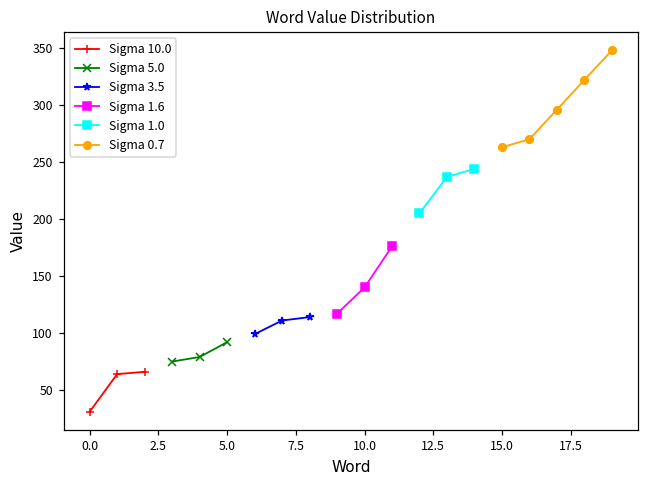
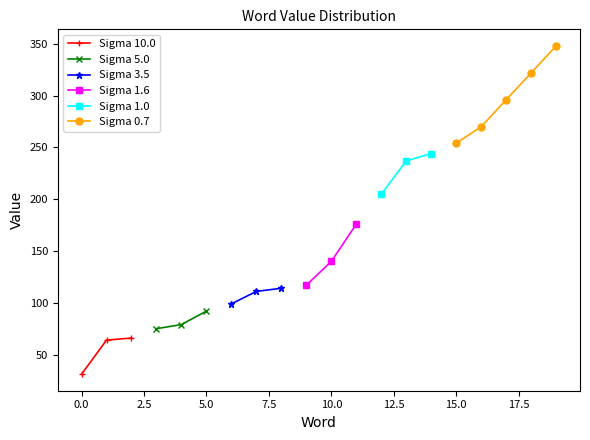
  {
    "Sigma 10.0": {
      "0.0": 31
    },
    "Sigma 5.0": {
      "5.0": 92
    },
    "Sigma 1.6": {
      "10.0": 140
    },
    "Sigma 0.7": {
-     "15.0": 263
+     "15.0": 254
    }
  }
